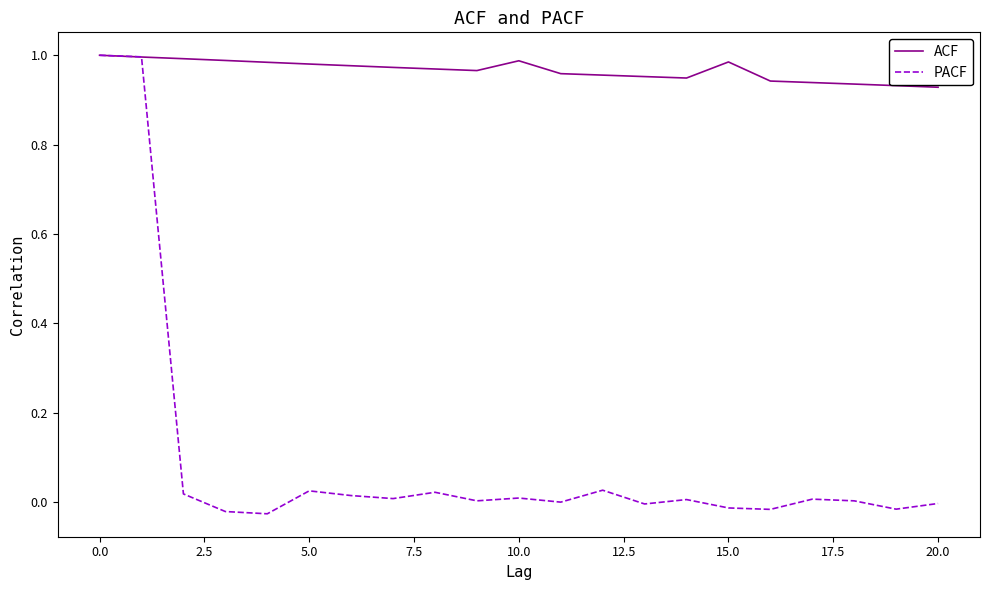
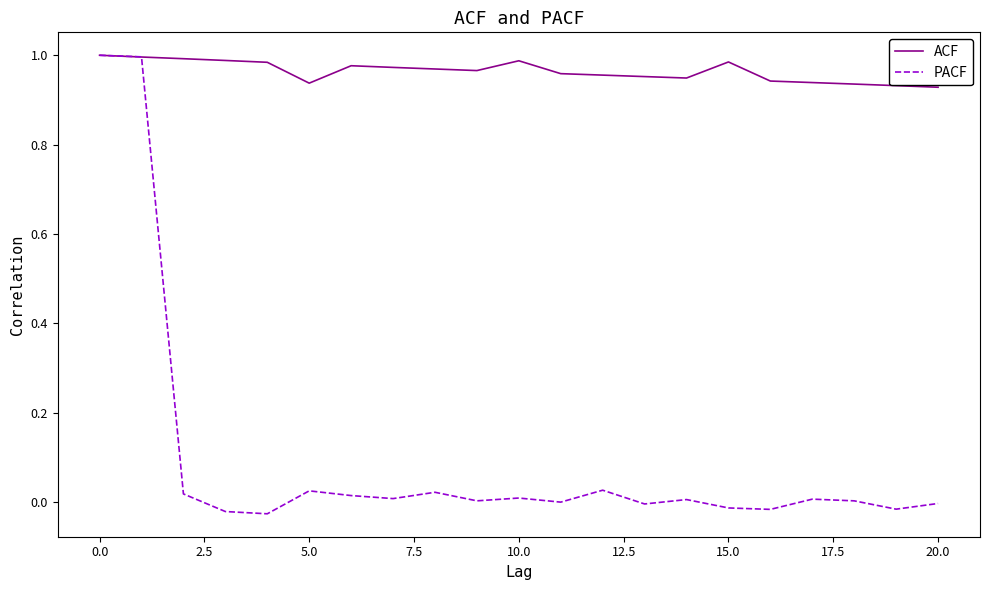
  {
    "ACF": {
-     "5.0": 0.98,
+     "5.0": 0.94,
      "10.0": 0.99,
      "15.0": 0.99,
      "20.0": 0.93
    },
    "PACF": {
      "5.0": 0.02,
      "10.0": 0.01,
      "15.0": -0.01,
      "20.0": 0.00
    }
  }
